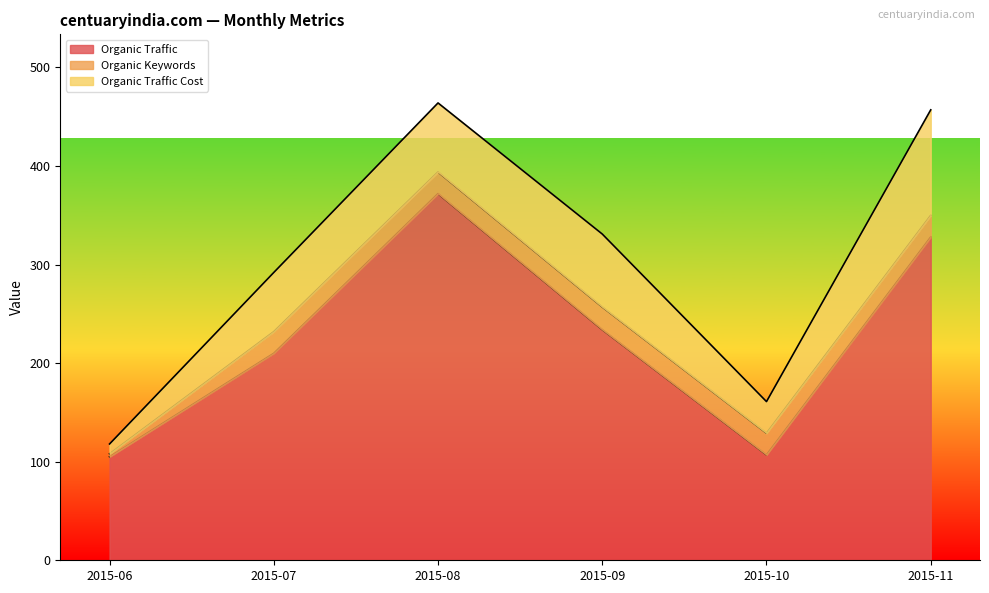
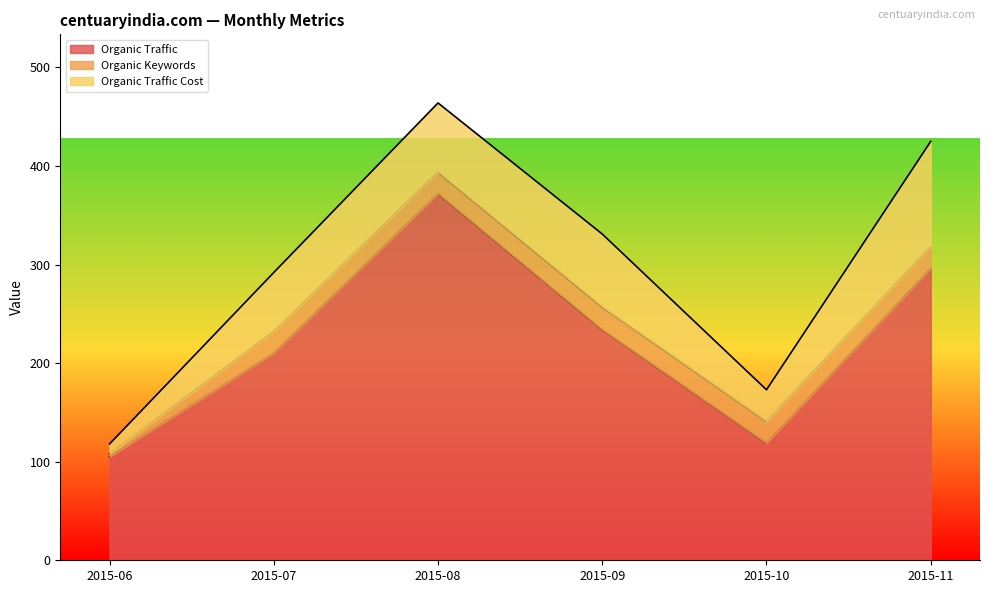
  {
    "Organic Traffic": {
      "2015-06": 110,
      "2015-07": 210,
      "2015-08": 370,
      "2015-09": 230,
-     "2015-10": 110,
-     "2015-11": 330
+     "2015-10": 120,
+     "2015-11": 300
    }
  }
